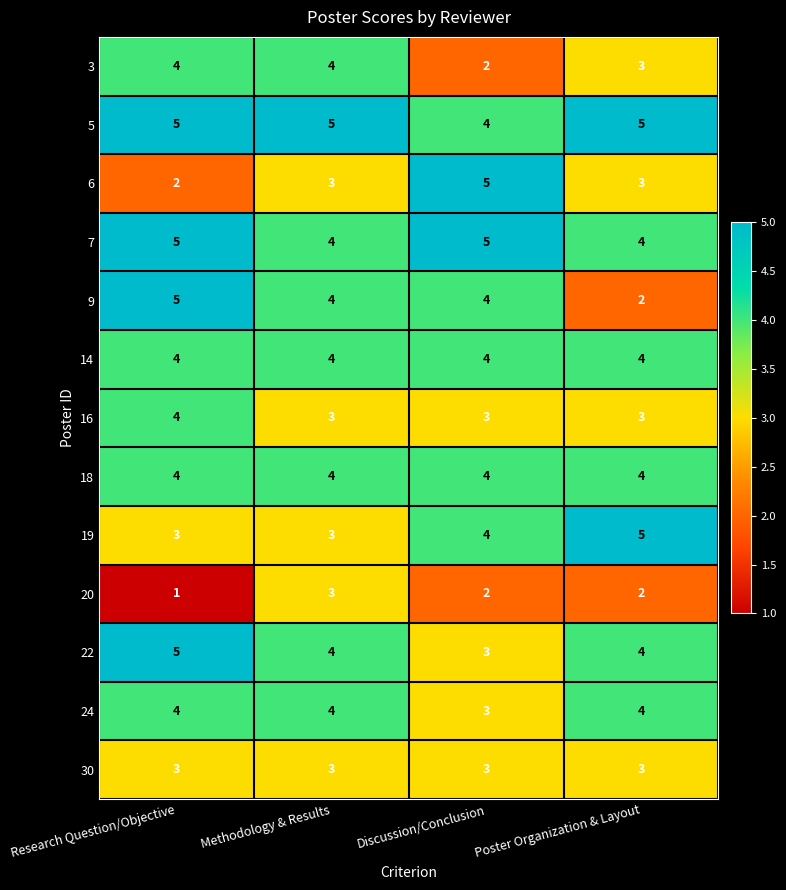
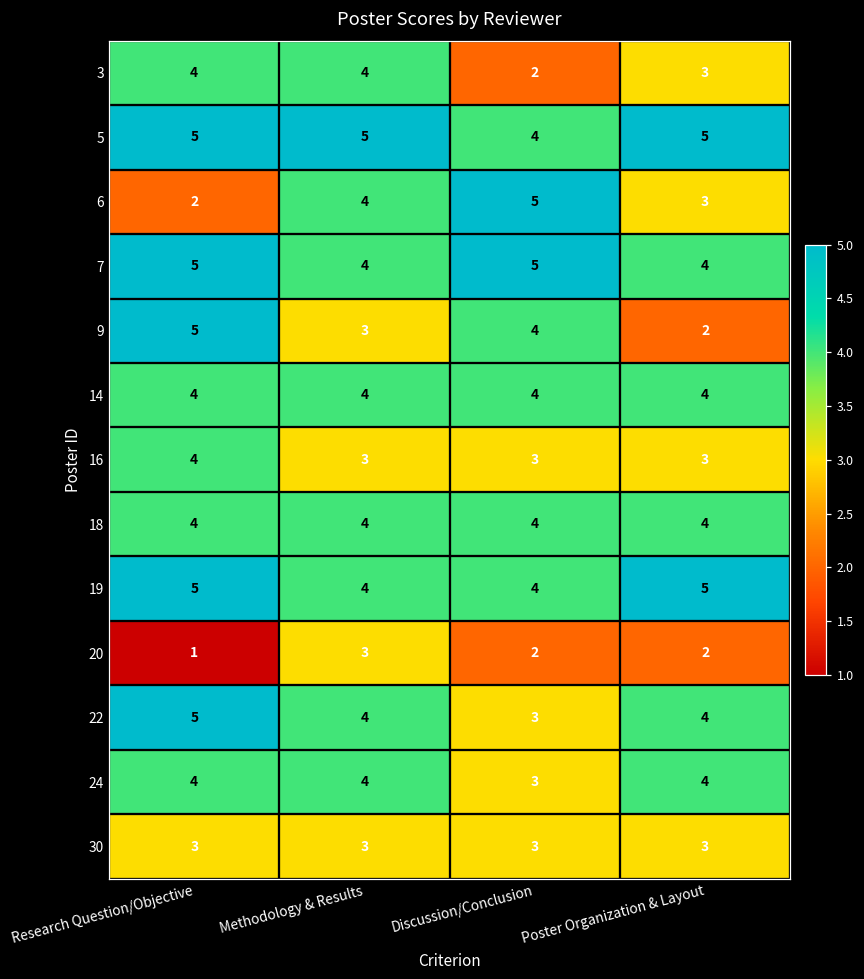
  {
    "3": {
      "Research Question/Objective": 4,
      "Methodology & Results": 4,
      "Discussion/Conclusion": 2,
      "Poster Organization & Layout": 3
    },
    "5": {
      "Research Question/Objective": 5,
      "Methodology & Results": 5,
      "Discussion/Conclusion": 4,
      "Poster Organization & Layout": 5
    },
    "6": {
      "Research Question/Objective": 2,
-     "Methodology & Results": 3,
+     "Methodology & Results": 4,
      "Discussion/Conclusion": 5,
      "Poster Organization & Layout": 3
    },
    "7": {
      "Research Question/Objective": 5,
      "Methodology & Results": 4,
      "Discussion/Conclusion": 5,
      "Poster Organization & Layout": 4
    },
    "9": {
      "Research Question/Objective": 5,
-     "Methodology & Results": 4,
+     "Methodology & Results": 3,
      "Discussion/Conclusion": 4,
      "Poster Organization & Layout": 2
    },
    "14": {
      "Research Question/Objective": 4,
      "Methodology & Results": 4,
      "Discussion/Conclusion": 4,
      "Poster Organization & Layout": 4
    },
    "16": {
      "Research Question/Objective": 4,
      "Methodology & Results": 3,
      "Discussion/Conclusion": 3,
      "Poster Organization & Layout": 3
    },
    "18": {
      "Research Question/Objective": 4,
      "Methodology & Results": 4,
      "Discussion/Conclusion": 4,
      "Poster Organization & Layout": 4
    },
    "19": {
-     "Research Question/Objective": 3,
-     "Methodology & Results": 3,
+     "Research Question/Objective": 5,
+     "Methodology & Results": 4,
      "Discussion/Conclusion": 4,
      "Poster Organization & Layout": 5
    },
    "20": {
      "Research Question/Objective": 1,
      "Methodology & Results": 3,
      "Discussion/Conclusion": 2,
      "Poster Organization & Layout": 2
    },
    "22": {
      "Research Question/Objective": 5,
      "Methodology & Results": 4,
      "Discussion/Conclusion": 3,
      "Poster Organization & Layout": 4
    },
    "24": {
      "Research Question/Objective": 4,
      "Methodology & Results": 4,
      "Discussion/Conclusion": 3,
      "Poster Organization & Layout": 4
    },
    "30": {
      "Research Question/Objective": 3,
      "Methodology & Results": 3,
      "Discussion/Conclusion": 3,
      "Poster Organization & Layout": 3
    }
  }
